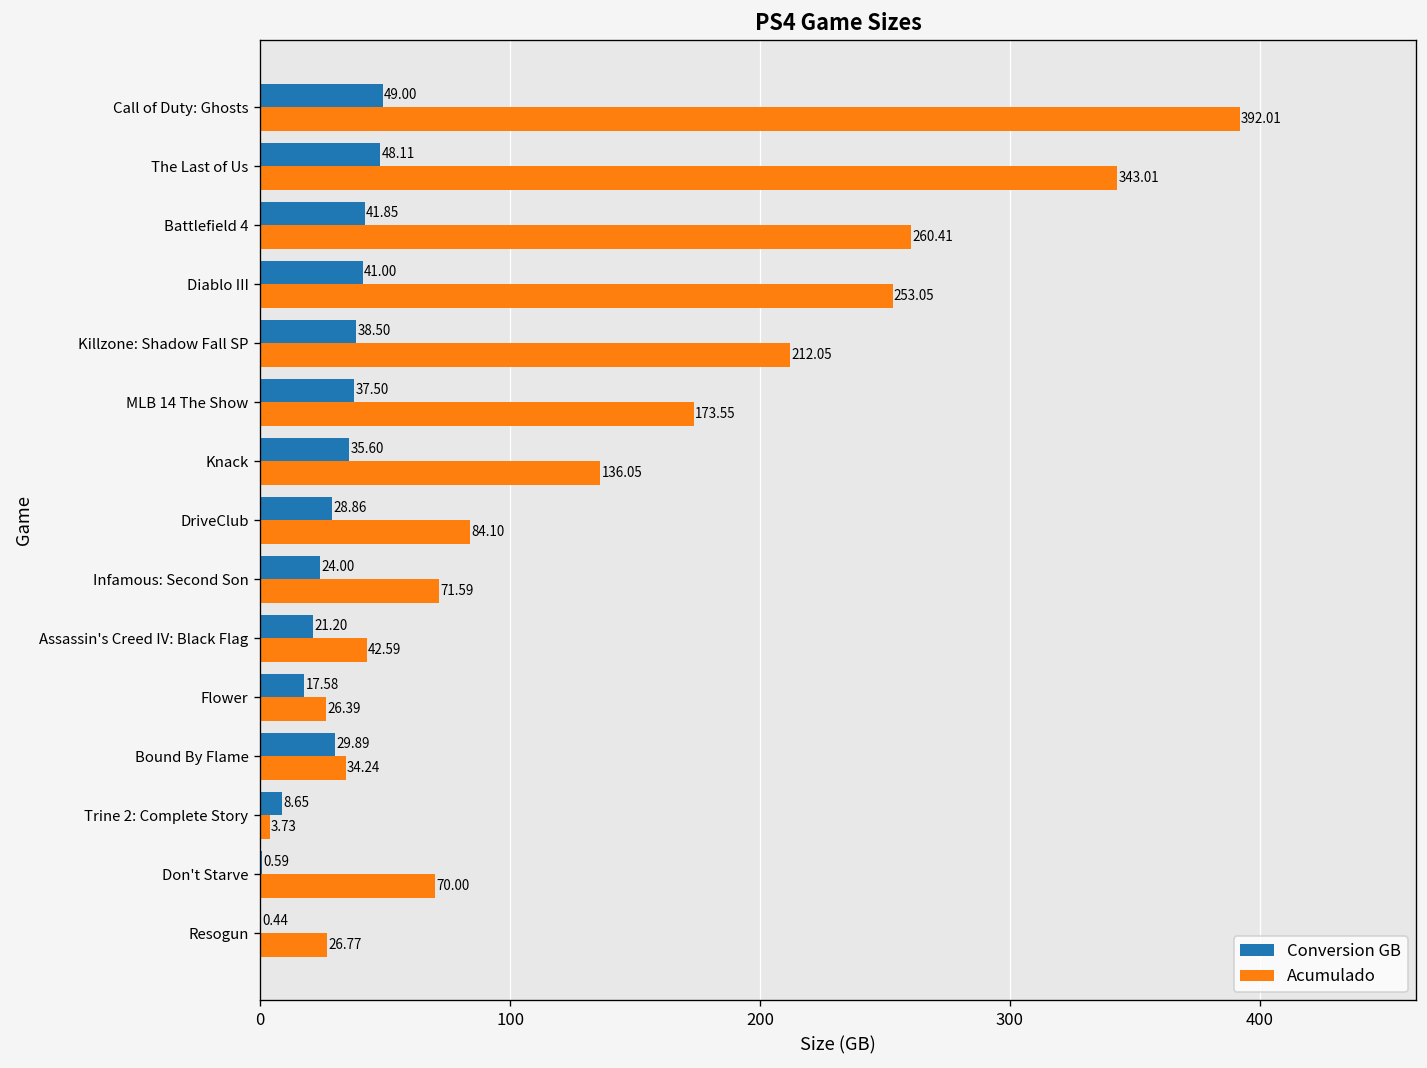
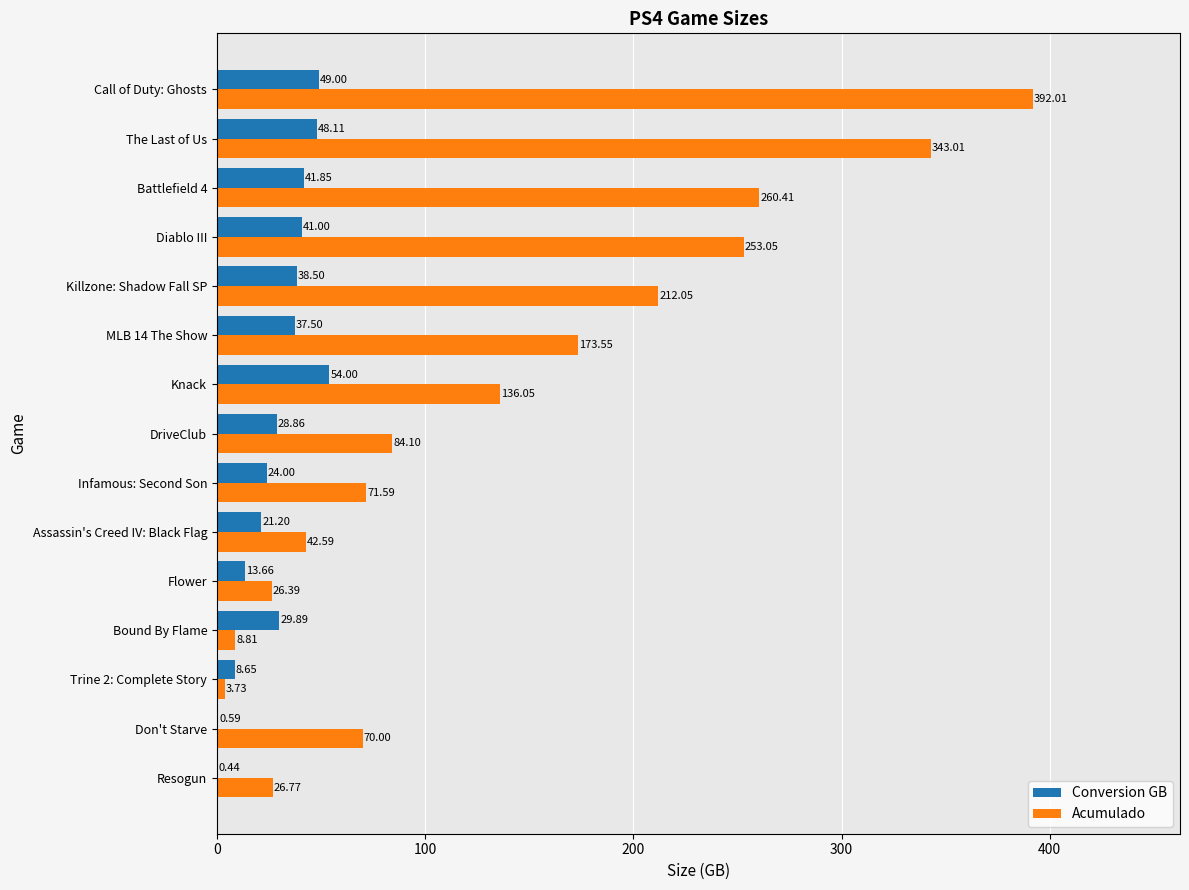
  {
    "Conversion GB": {
      "Call of Duty: Ghosts": 49.00,
      "The Last of Us": 48.11,
      "Battlefield 4": 41.85,
      "Diablo III": 41.00,
      "Killzone: Shadow Fall SP": 38.50,
      "MLB 14 The Show": 37.50,
-     "Knack": 35.60,
+     "Knack": 54.00,
      "DriveClub": 28.86,
      "Infamous: Second Son": 24.00,
      "Assassin's Creed IV: Black Flag": 21.20,
-     "Flower": 17.58,
+     "Flower": 13.66,
      "Bound By Flame": 29.89,
      "Trine 2: Complete Story": 8.65,
      "Don't Starve": 0.59,
      "Resogun": 0.44
    },
    "Acumulado": {
      "Call of Duty: Ghosts": 392.01,
      "The Last of Us": 343.01,
      "Battlefield 4": 260.41,
      "Diablo III": 253.05,
      "Killzone: Shadow Fall SP": 212.05,
      "MLB 14 The Show": 173.55,
      "Knack": 136.05,
      "DriveClub": 84.10,
      "Infamous: Second Son": 71.59,
      "Assassin's Creed IV: Black Flag": 42.59,
      "Flower": 26.39,
-     "Bound By Flame": 34.24,
+     "Bound By Flame": 8.81,
      "Trine 2: Complete Story": 3.73,
      "Don't Starve": 70.00,
      "Resogun": 26.77
    }
  }
